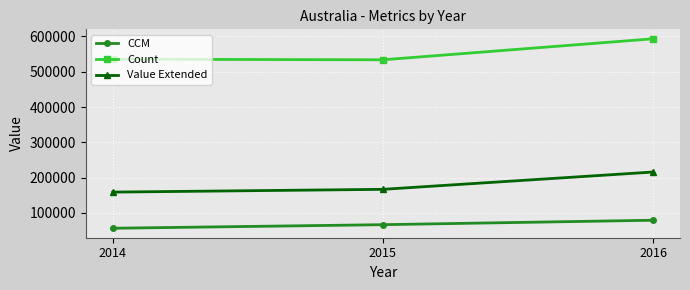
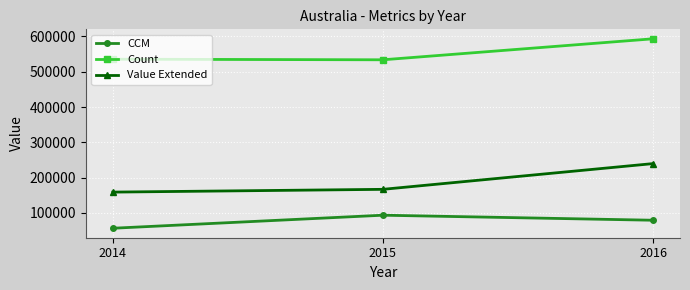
  {
    "CCM": {
      "2014": 60000,
-     "2015": 70000,
+     "2015": 90000,
      "2016": 80000
    },
    "Count": {
      "2015": 530000,
      "2016": 590000
    },
    "Value Extended": {
      "2014": 160000,
      "2015": 170000,
-     "2016": 220000
+     "2016": 240000
    }
  }
